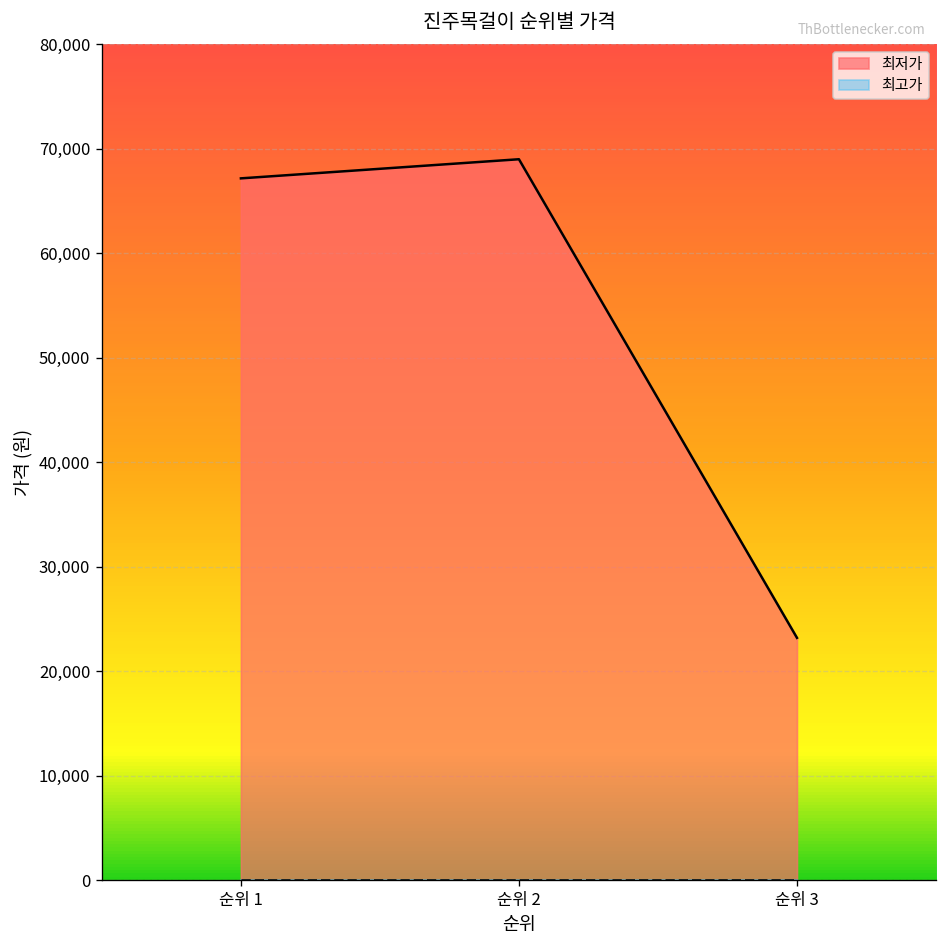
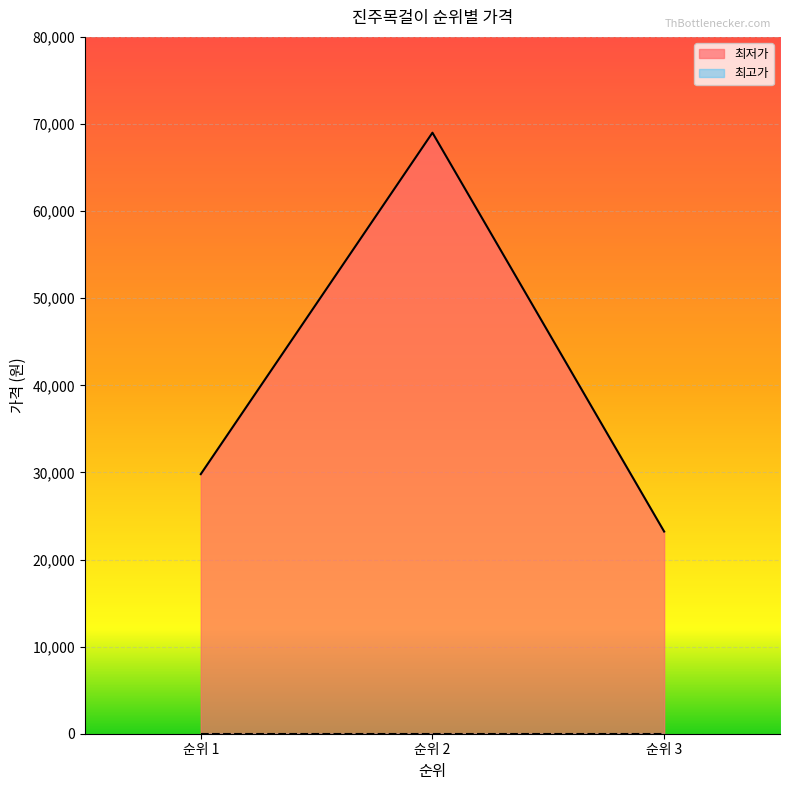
  {
    "최저가": {
-     "순위 1": "67,000",
+     "순위 1": "30,000",
      "순위 2": "69,000",
      "순위 3": "23,000"
    },
    "최고가": {
      "순위 1": "0",
      "순위 2": "0",
      "순위 3": "0"
    }
  }
